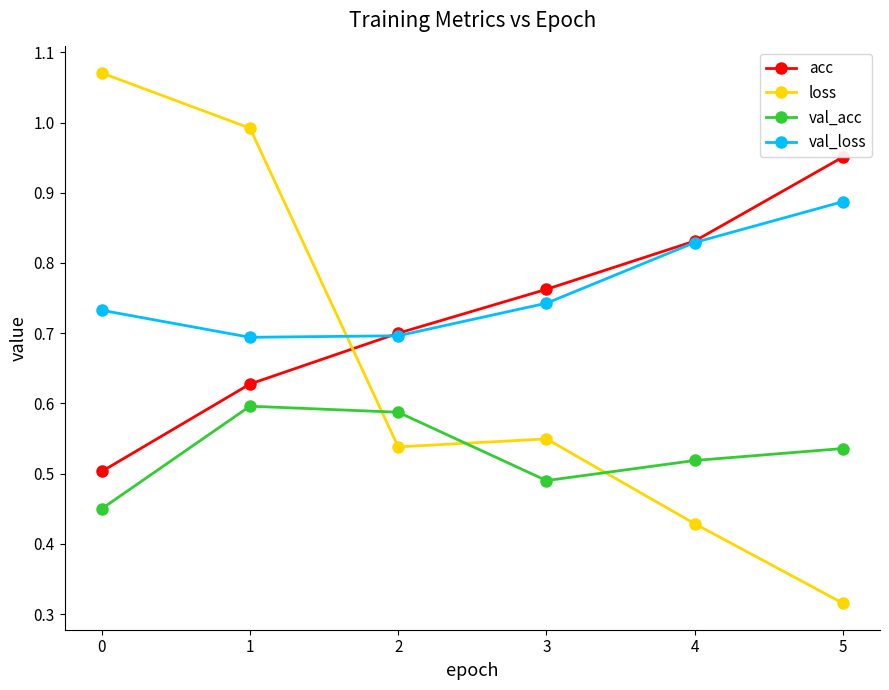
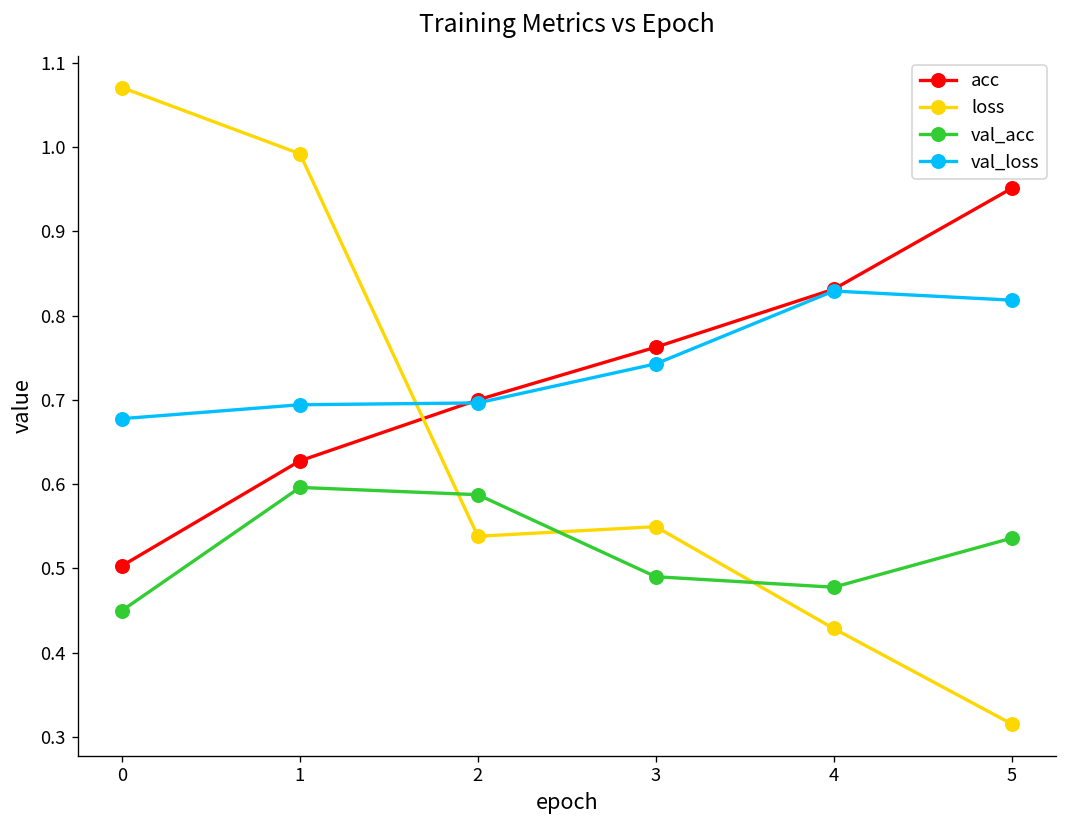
  {
    "acc": {
      "0": 0.50,
      "1": 0.63,
      "2": 0.70,
      "3": 0.76
    },
    "loss": {
      "0": 1.07,
      "1": 0.99,
      "2": 0.54,
      "3": 0.55,
      "4": 0.43,
      "5": 0.32
    },
    "val_acc": {
      "0": 0.45,
      "1": 0.60,
      "2": 0.59,
      "3": 0.49,
-     "4": 0.52,
+     "4": 0.48,
      "5": 0.54
    },
    "val_loss": {
-     "0": 0.73,
+     "0": 0.68,
      "1": 0.69,
      "2": 0.70,
      "3": 0.74,
-     "5": 0.89
+     "5": 0.82
    }
  }
